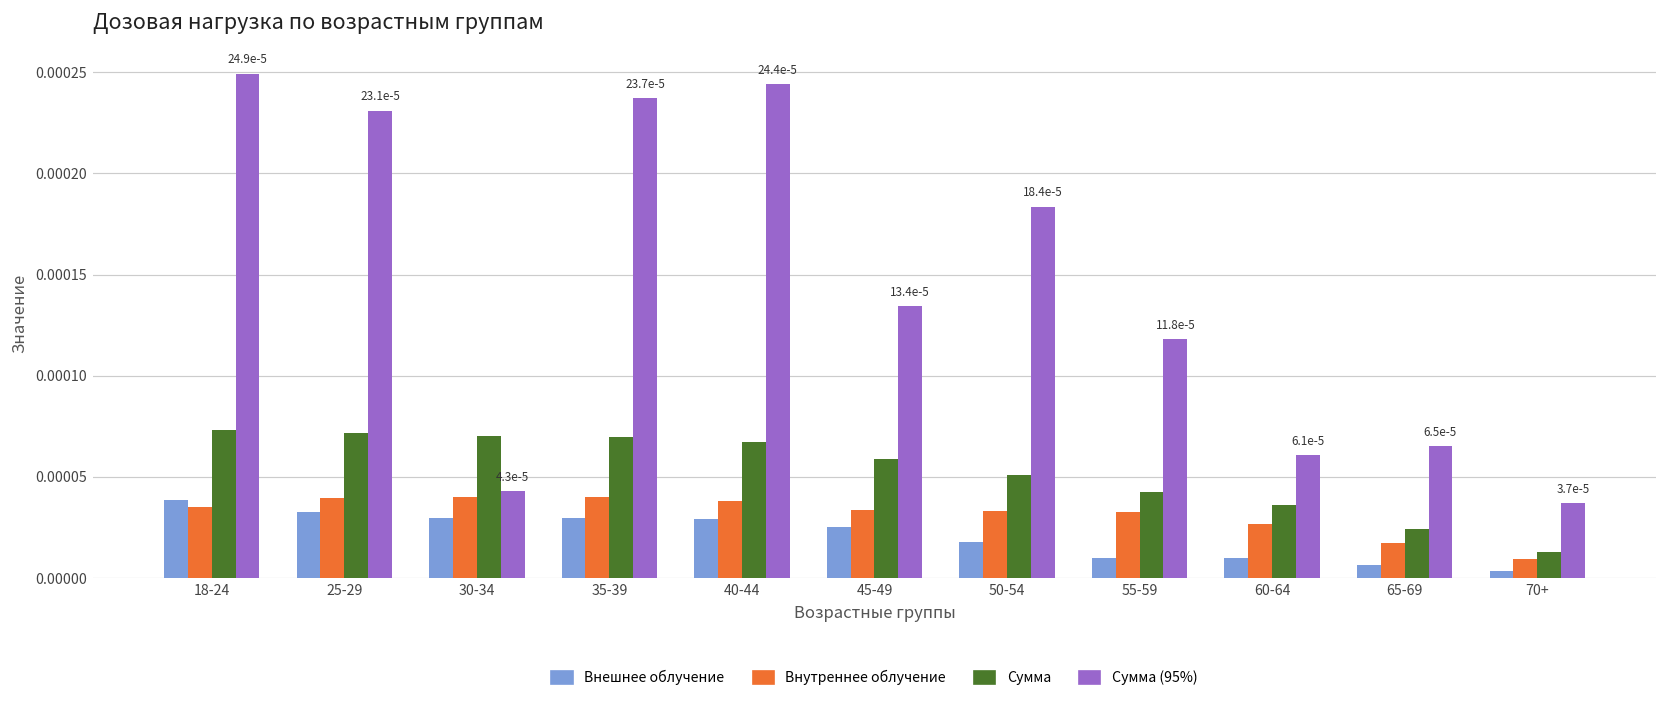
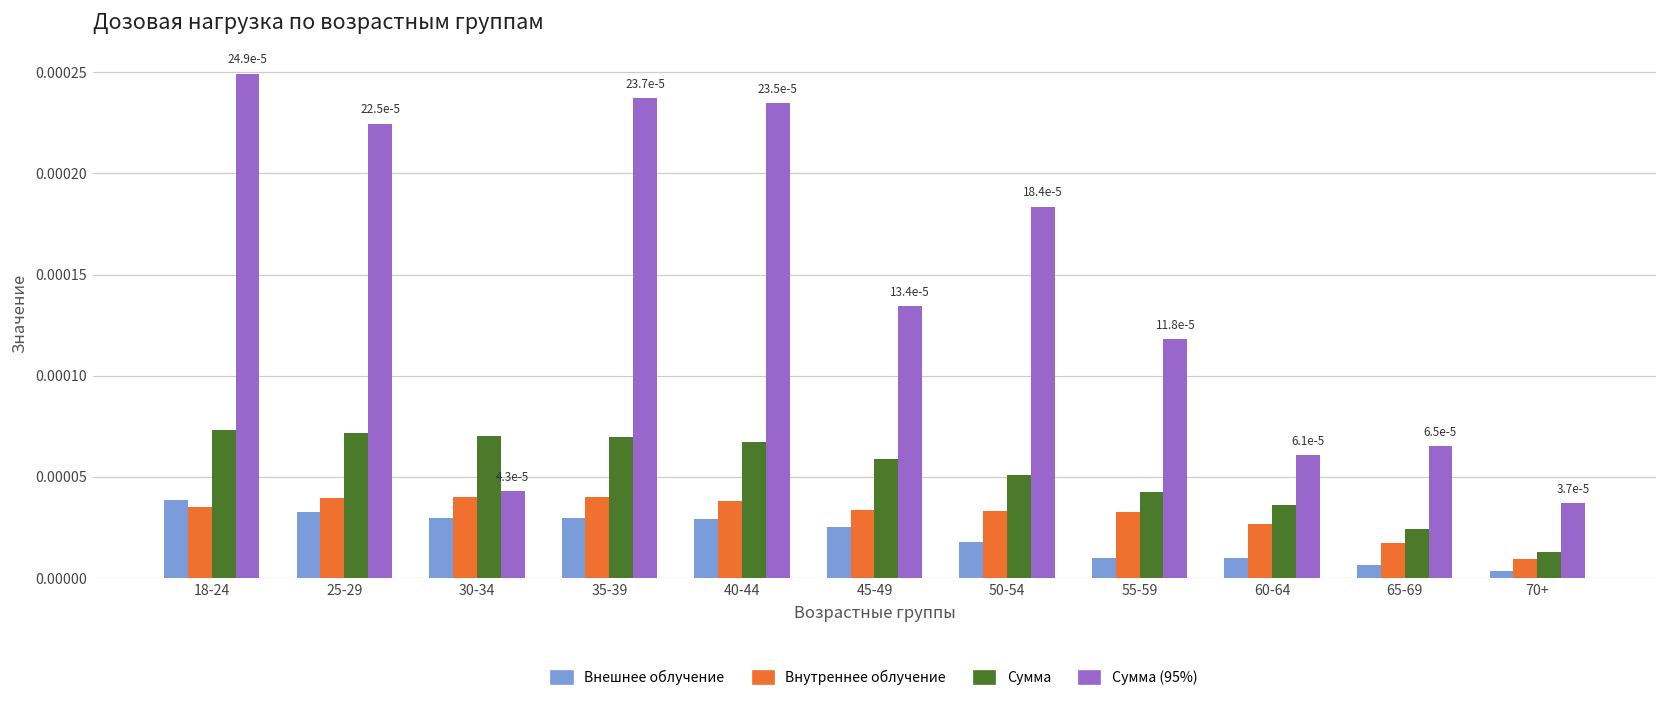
  {
    "Внешнее облучение": {
      "18-24": "0.000038",
      "25-29": "0.000032",
      "30-34": "0.000030",
      "35-39": "0.000030",
      "40-44": "0.000029",
      "45-49": "0.000025",
      "50-54": "0.000018",
      "55-59": "0.000010",
      "60-64": "0.000010",
      "65-69": "0.000007",
      "70+": "0.000003"
    },
    "Внутреннее облучение": {
      "18-24": "0.000035",
      "25-29": "0.000039",
      "30-34": "0.000040",
      "35-39": "0.000040",
      "40-44": "0.000038",
      "45-49": "0.000034",
      "50-54": "0.000033",
      "55-59": "0.000032",
      "60-64": "0.000026",
      "65-69": "0.000017",
      "70+": "0.000009"
    },
    "Сумма": {
      "18-24": "0.000073",
      "25-29": "0.000072",
      "35-39": "0.000070",
      "40-44": "0.000067",
      "45-49": "0.000059",
      "50-54": "0.000051",
      "55-59": "0.000042",
      "60-64": "0.000036",
      "65-69": "0.000024",
      "70+": "0.000013"
    },
    "Сумма (95%)": {
      "18-24": "24.9e-5",
-     "25-29": "23.1e-5",
+     "25-29": "22.5e-5",
      "30-34": "4.3e-5",
      "35-39": "23.7e-5",
-     "40-44": "24.4e-5",
+     "40-44": "23.5e-5",
      "45-49": "13.4e-5",
      "50-54": "18.4e-5",
      "55-59": "11.8e-5",
      "60-64": "6.1e-5",
      "65-69": "6.5e-5",
      "70+": "3.7e-5"
    }
  }
